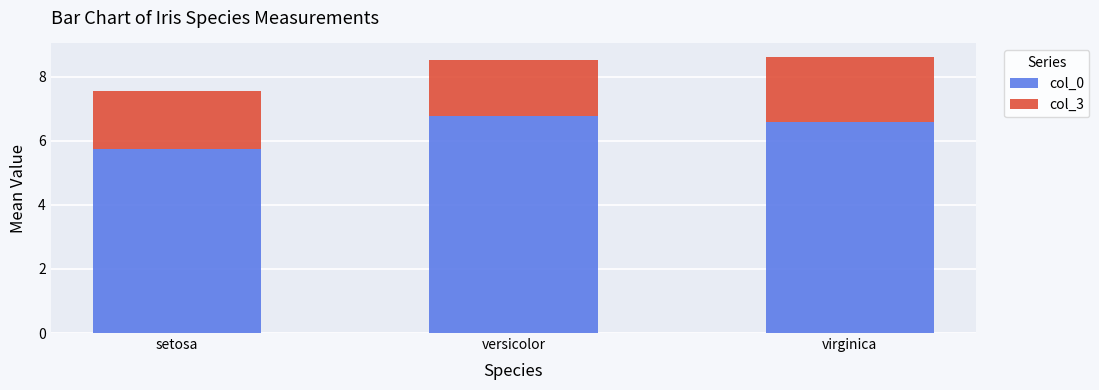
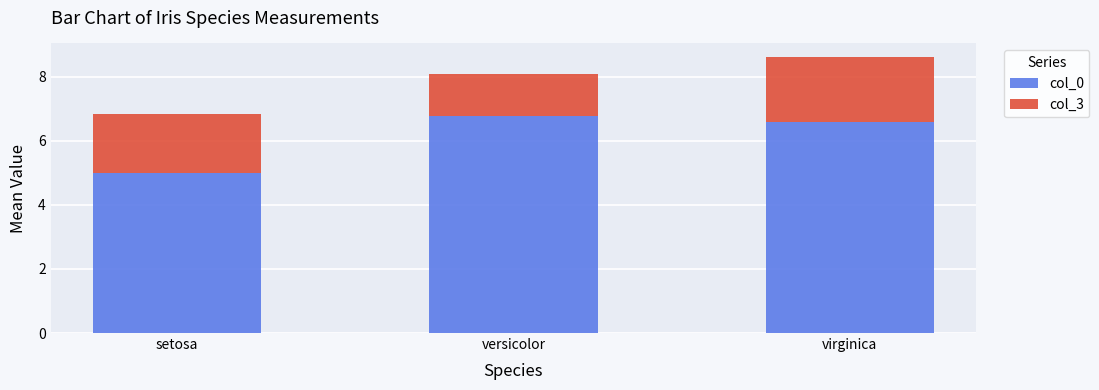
  {
    "col_0": {
-     "setosa": 5.7,
+     "setosa": 5.0,
      "versicolor": 6.8,
      "virginica": 6.6
    },
    "col_3": {
      "setosa": 1.8,
-     "versicolor": 1.8,
+     "versicolor": 1.3,
      "virginica": 2.0
    }
  }
